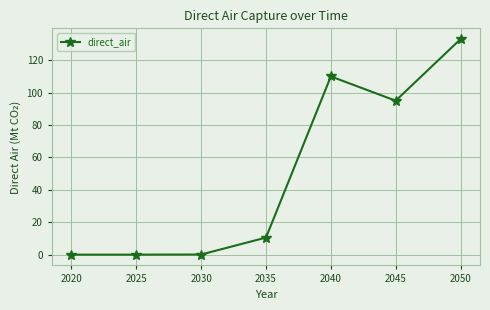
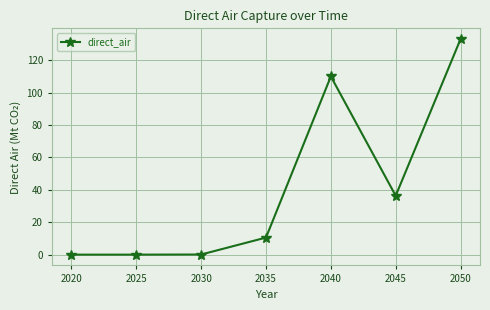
  {
    "2020": 0,
    "2025": 0,
    "2030": 0,
    "2035": 11,
    "2040": 110,
-   "2045": 95,
+   "2045": 36,
    "2050": 133
  }
